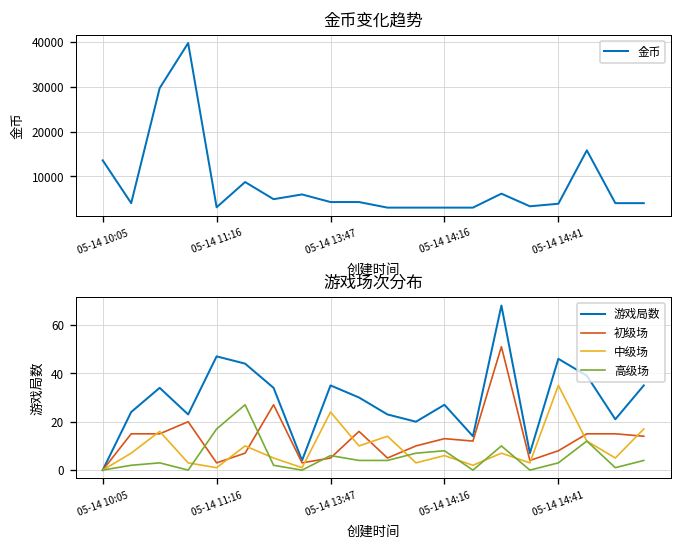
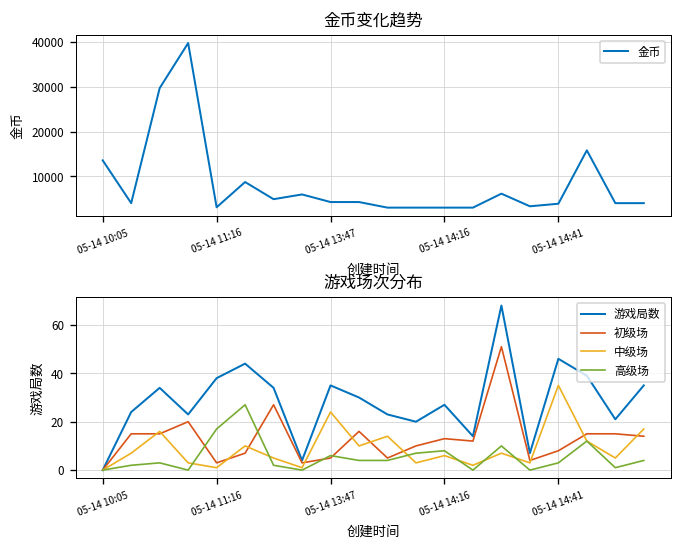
  {
    "金币变化趋势": {
      "05-14 10:05": 14000,
      "05-14 11:16": 3000
    },
    "游戏场次分布": {
      "游戏局数": {
-       "05-14 11:16": 47
+       "05-14 11:16": 38
      },
      "初级场": {
        "05-14 11:16": 3
      },
      "中级场": {
        "05-14 11:16": 1
      },
      "高级场": {
        "05-14 11:16": 17
      }
    }
  }
